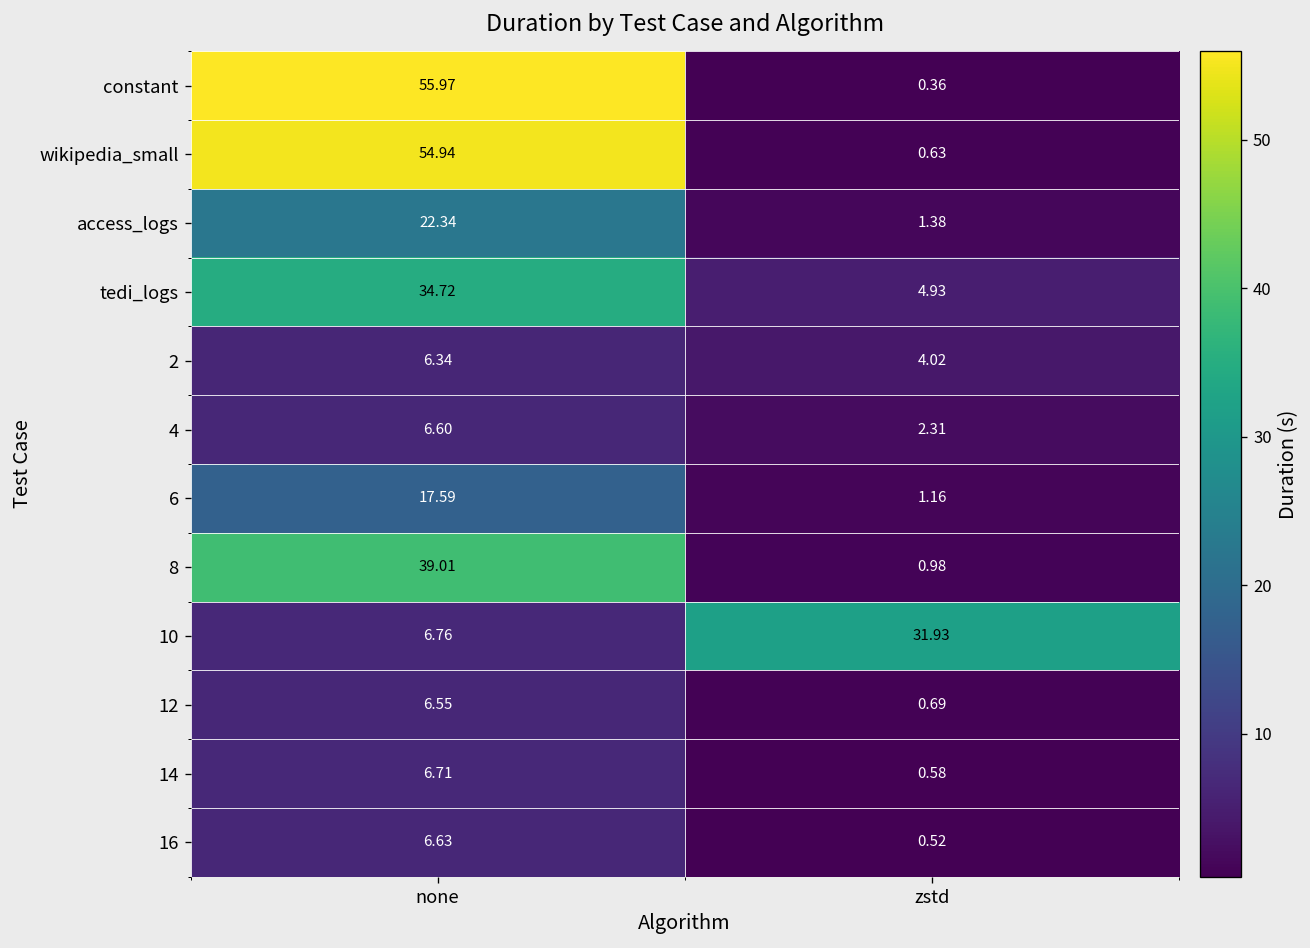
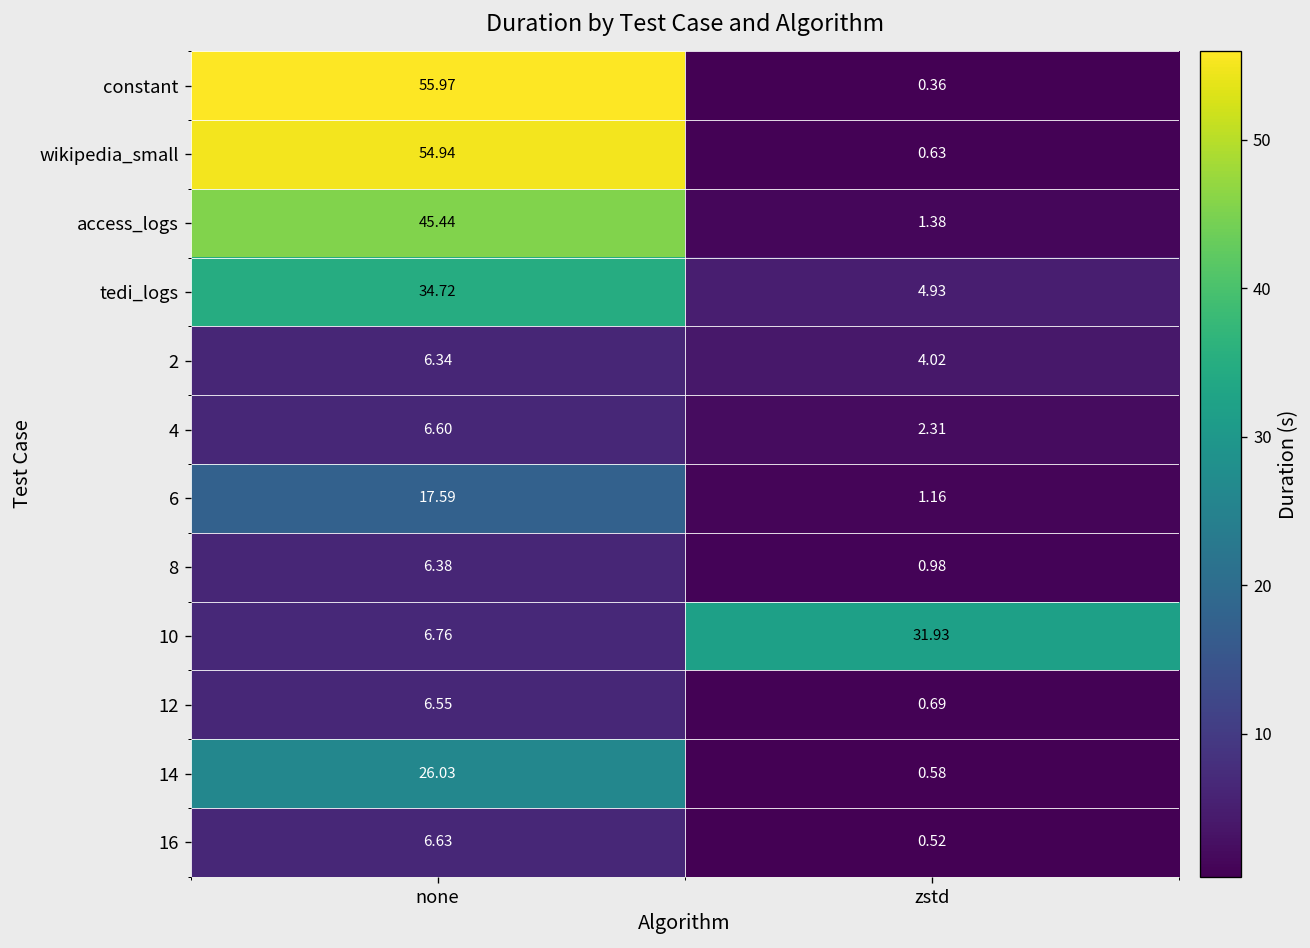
  {
    "constant": {
      "none": 55.97,
      "zstd": 0.36
    },
    "wikipedia_small": {
      "none": 54.94,
      "zstd": 0.63
    },
    "access_logs": {
-     "none": 22.34,
+     "none": 45.44,
      "zstd": 1.38
    },
    "tedi_logs": {
      "none": 34.72,
      "zstd": 4.93
    },
    "2": {
      "none": 6.34,
      "zstd": 4.02
    },
    "4": {
      "none": 6.60,
      "zstd": 2.31
    },
    "6": {
      "none": 17.59,
      "zstd": 1.16
    },
    "8": {
-     "none": 39.01,
+     "none": 6.38,
      "zstd": 0.98
    },
    "10": {
      "none": 6.76,
      "zstd": 31.93
    },
    "12": {
      "none": 6.55,
      "zstd": 0.69
    },
    "14": {
-     "none": 6.71,
+     "none": 26.03,
      "zstd": 0.58
    },
    "16": {
      "none": 6.63,
      "zstd": 0.52
    }
  }
